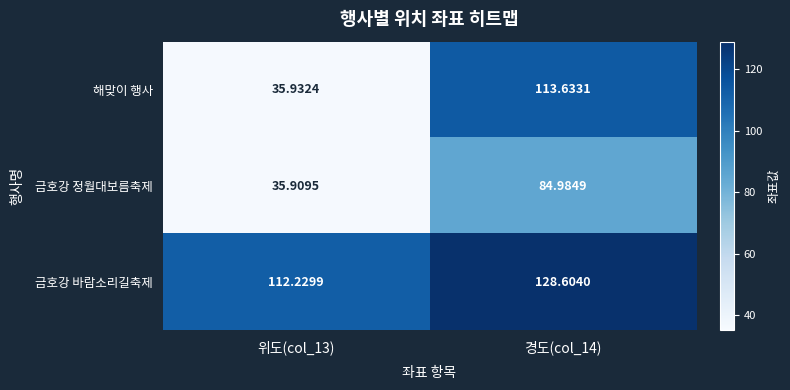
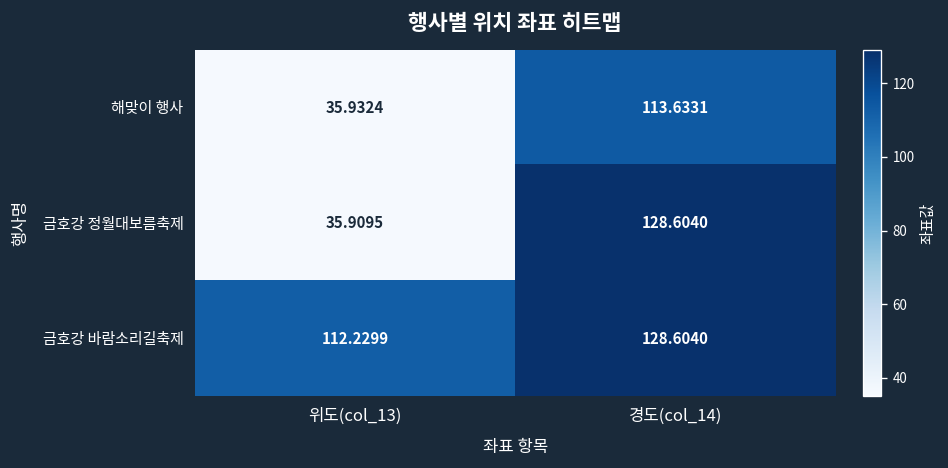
  {
    "해맞이 행사": {
      "위도(col_13)": 35.9324,
      "경도(col_14)": 113.6331
    },
    "금호강 정월대보름축제": {
      "위도(col_13)": 35.9095,
-     "경도(col_14)": 84.9849
+     "경도(col_14)": 128.6040
    },
    "금호강 바람소리길축제": {
      "위도(col_13)": 112.2299,
      "경도(col_14)": 128.6040
    }
  }
